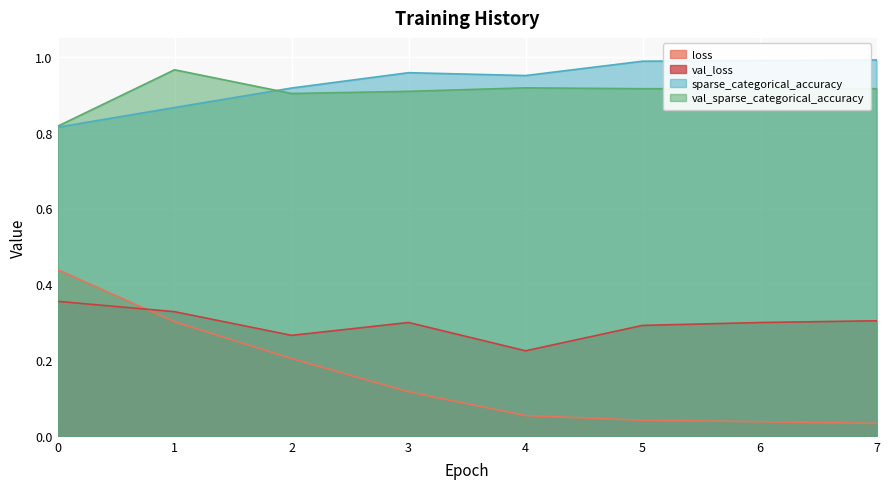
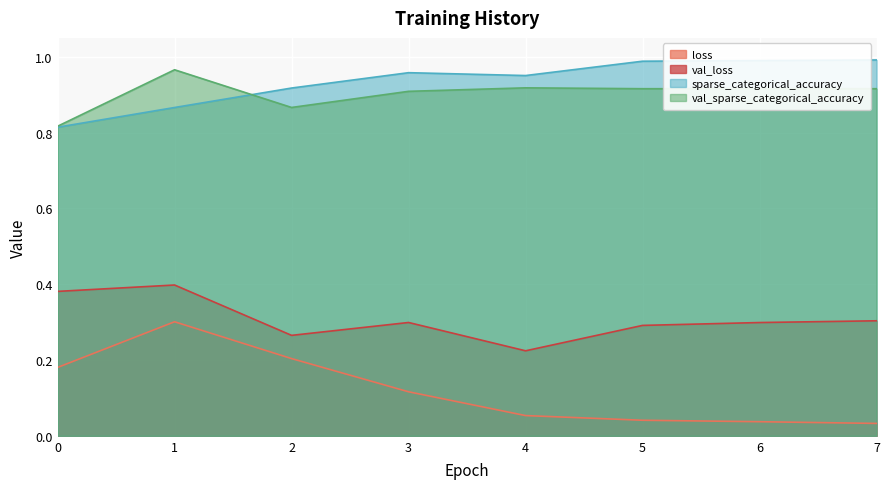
  {
    "loss": {
-     "0": 0.44,
+     "0": 0.18,
      "1": 0.30,
      "2": 0.20,
      "3": 0.12,
      "4": 0.05,
      "5": 0.04,
      "6": 0.04,
      "7": 0.03
    },
    "val_loss": {
-     "0": 0.35,
-     "1": 0.33,
+     "0": 0.38,
+     "1": 0.40,
      "2": 0.27,
      "3": 0.30,
      "4": 0.22,
      "5": 0.29,
      "6": 0.30,
      "7": 0.30
    },
    "sparse_categorical_accuracy": {
      "1": 0.87,
      "2": 0.92,
      "3": 0.96,
      "4": 0.95,
      "5": 0.99,
      "7": 0.99
    },
    "val_sparse_categorical_accuracy": {
      "1": 0.97,
-     "2": 0.90,
+     "2": 0.87,
      "3": 0.91,
      "4": 0.92,
      "5": 0.92,
      "7": 0.92
    }
  }
